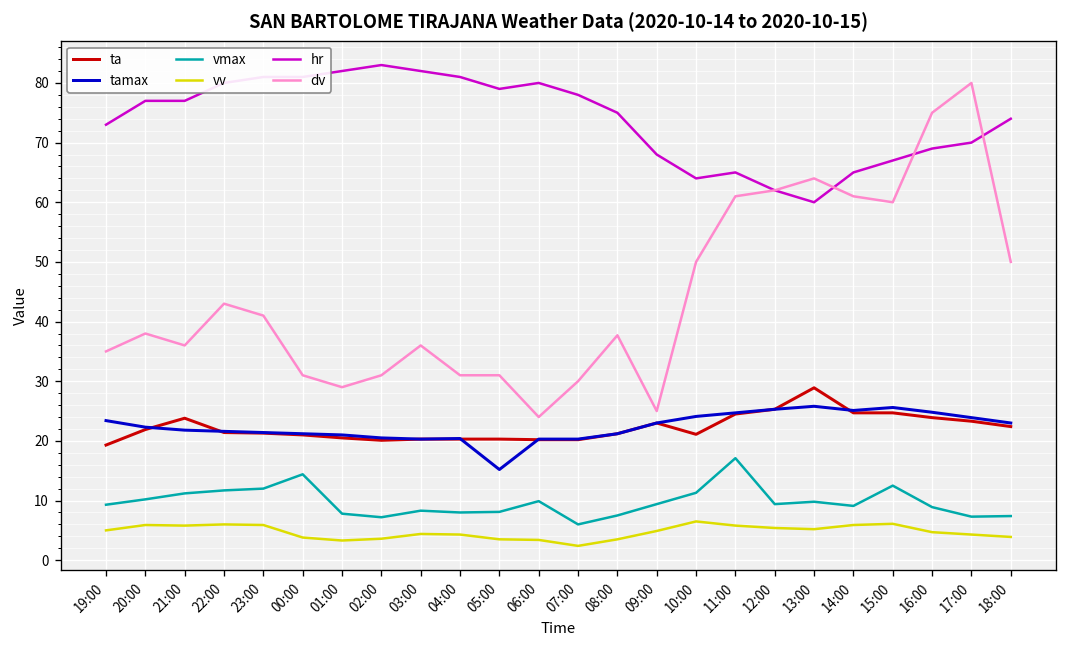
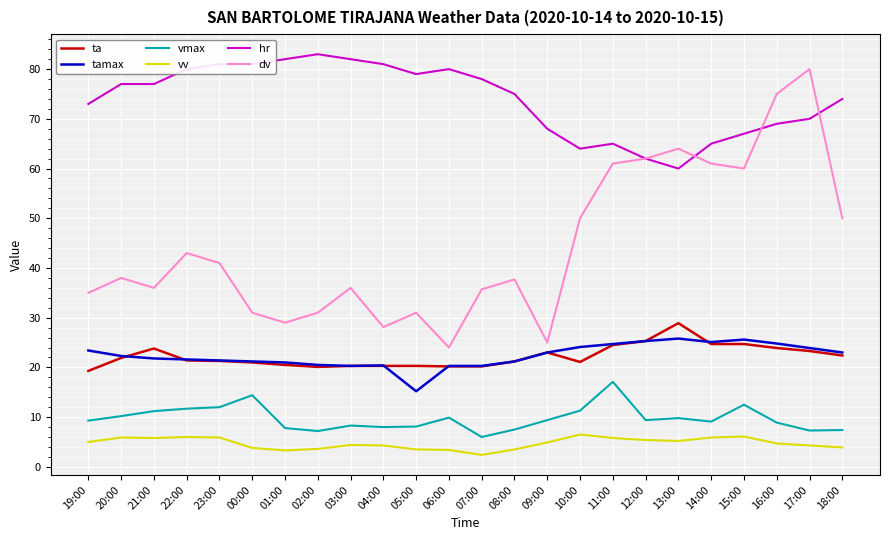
  {
    "ta": {
      "19:00": 19,
      "21:00": 24,
      "05:00": 20,
      "10:00": 21,
      "13:00": 29,
      "15:00": 25,
      "16:00": 24,
      "17:00": 23,
      "18:00": 22
    },
    "tamax": {
      "19:00": 23,
      "21:00": 22,
      "05:00": 15,
      "10:00": 24,
      "13:00": 26,
      "15:00": 26,
      "16:00": 25,
      "17:00": 24,
      "18:00": 23
    },
    "vmax": {
      "19:00": 9,
      "20:00": 10,
      "21:00": 11,
      "22:00": 12,
      "23:00": 12,
      "00:00": 14,
      "01:00": 8,
      "02:00": 7,
      "03:00": 8,
      "04:00": 8,
      "05:00": 8,
      "06:00": 10,
      "07:00": 6,
      "08:00": 8,
      "09:00": 9,
      "10:00": 11,
      "11:00": 17,
      "12:00": 9,
      "13:00": 10,
      "14:00": 9,
      "15:00": 13,
      "16:00": 9,
      "17:00": 7,
      "18:00": 7
    },
    "vv": {
      "19:00": 5,
      "20:00": 6,
      "21:00": 6,
      "22:00": 6,
      "23:00": 6,
      "00:00": 4,
      "01:00": 3,
      "02:00": 4,
      "03:00": 4,
      "04:00": 4,
      "05:00": 4,
      "06:00": 3,
      "07:00": 2,
      "08:00": 4,
      "09:00": 5,
      "10:00": 7,
      "11:00": 6,
      "12:00": 5,
      "13:00": 5,
      "14:00": 6,
      "15:00": 6,
      "16:00": 5,
      "17:00": 4,
      "18:00": 4
    },
    "hr": {
      "19:00": 73,
      "20:00": 77,
      "21:00": 77,
      "01:00": 82,
      "02:00": 83,
      "03:00": 82,
      "04:00": 81,
      "05:00": 79,
      "06:00": 80,
      "07:00": 78,
      "08:00": 75,
      "09:00": 68,
      "10:00": 64,
      "11:00": 65,
      "13:00": 60,
      "14:00": 65,
      "15:00": 67,
      "16:00": 69,
      "17:00": 70,
      "18:00": 74
    },
    "dv": {
      "19:00": 35,
      "20:00": 38,
      "21:00": 36,
      "22:00": 43,
      "23:00": 41,
      "00:00": 31,
      "01:00": 29,
      "02:00": 31,
      "03:00": 36,
-     "04:00": 31,
+     "04:00": 28,
      "05:00": 31,
      "06:00": 24,
-     "07:00": 30,
+     "07:00": 36,
      "08:00": 38,
      "09:00": 25,
      "10:00": 50,
      "11:00": 61,
      "13:00": 64,
      "14:00": 61,
      "15:00": 60,
      "16:00": 75,
      "17:00": 80,
      "18:00": 50
    }
  }
